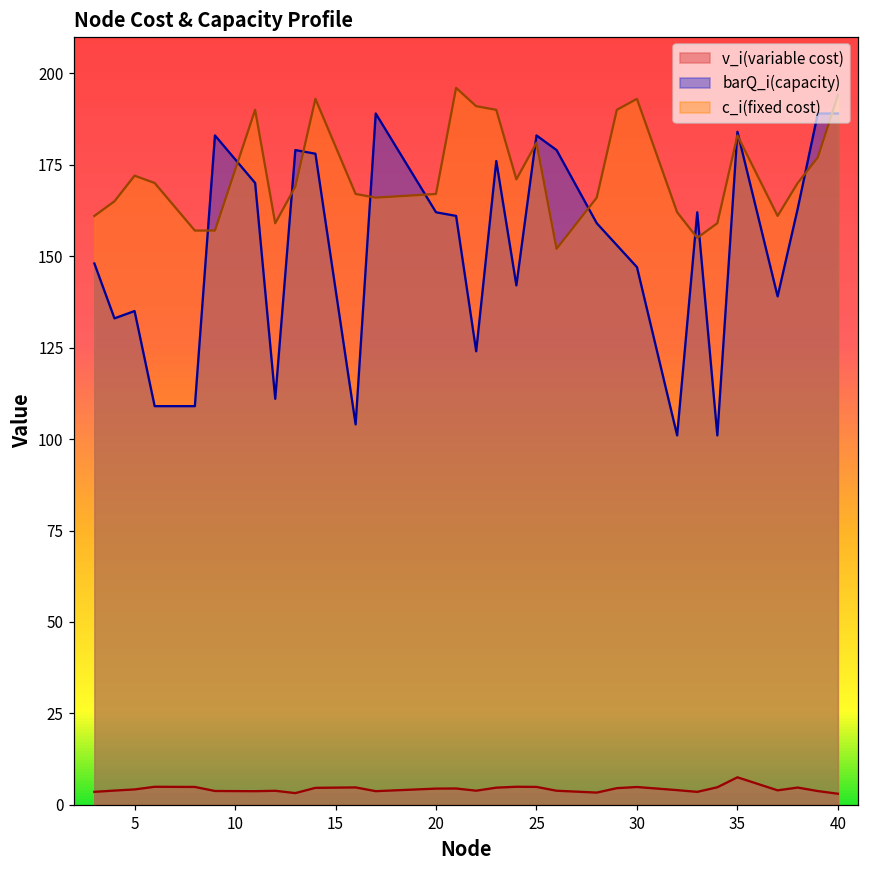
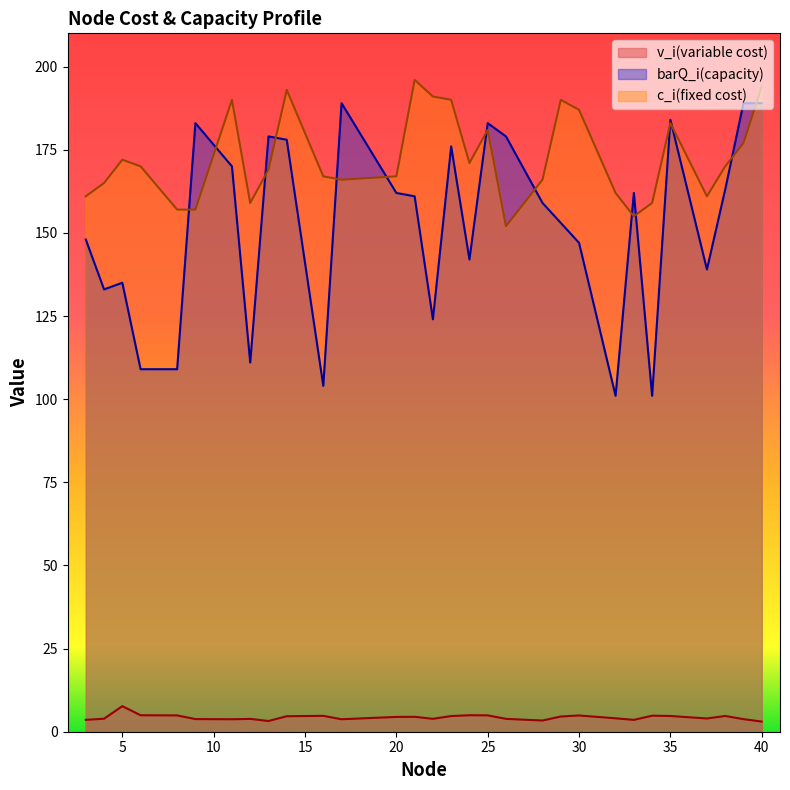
  {
    "v_i(variable cost)": {
-     "5": 4,
+     "5": 8,
      "20": 4,
      "25": 5,
      "30": 5,
-     "35": 8,
+     "35": 5,
      "40": 3
    },
    "barQ_i(capacity)": {
      "5": 135,
      "20": 162,
      "25": 183,
      "30": 147,
      "35": 184
    },
    "c_i(fixed cost)": {
      "5": 172,
      "20": 167,
      "25": 181,
-     "30": 193,
+     "30": 187,
      "35": 183
    }
  }
